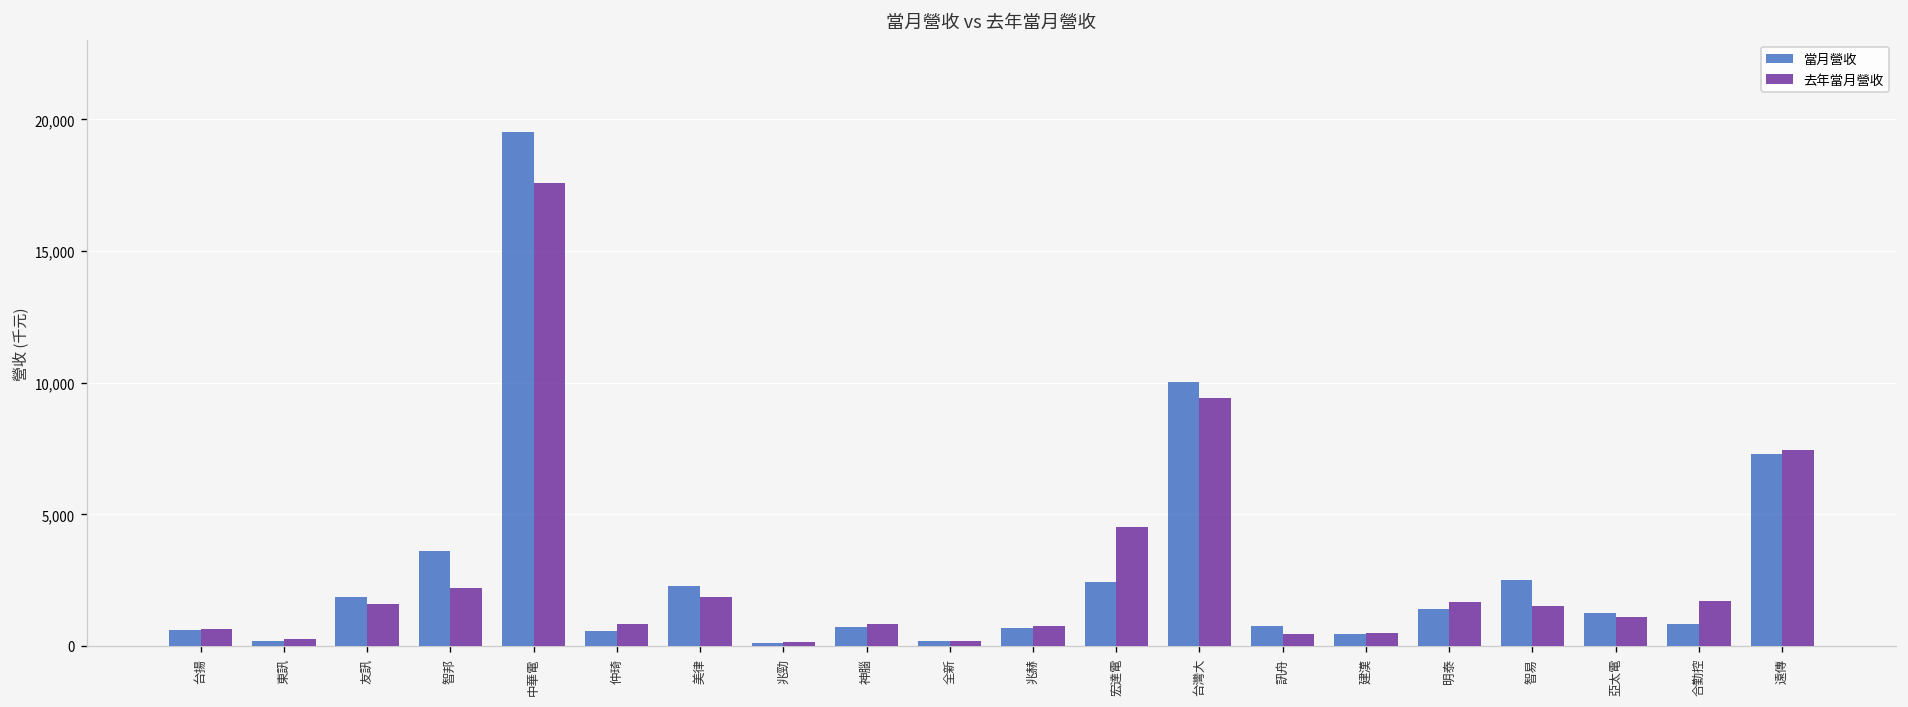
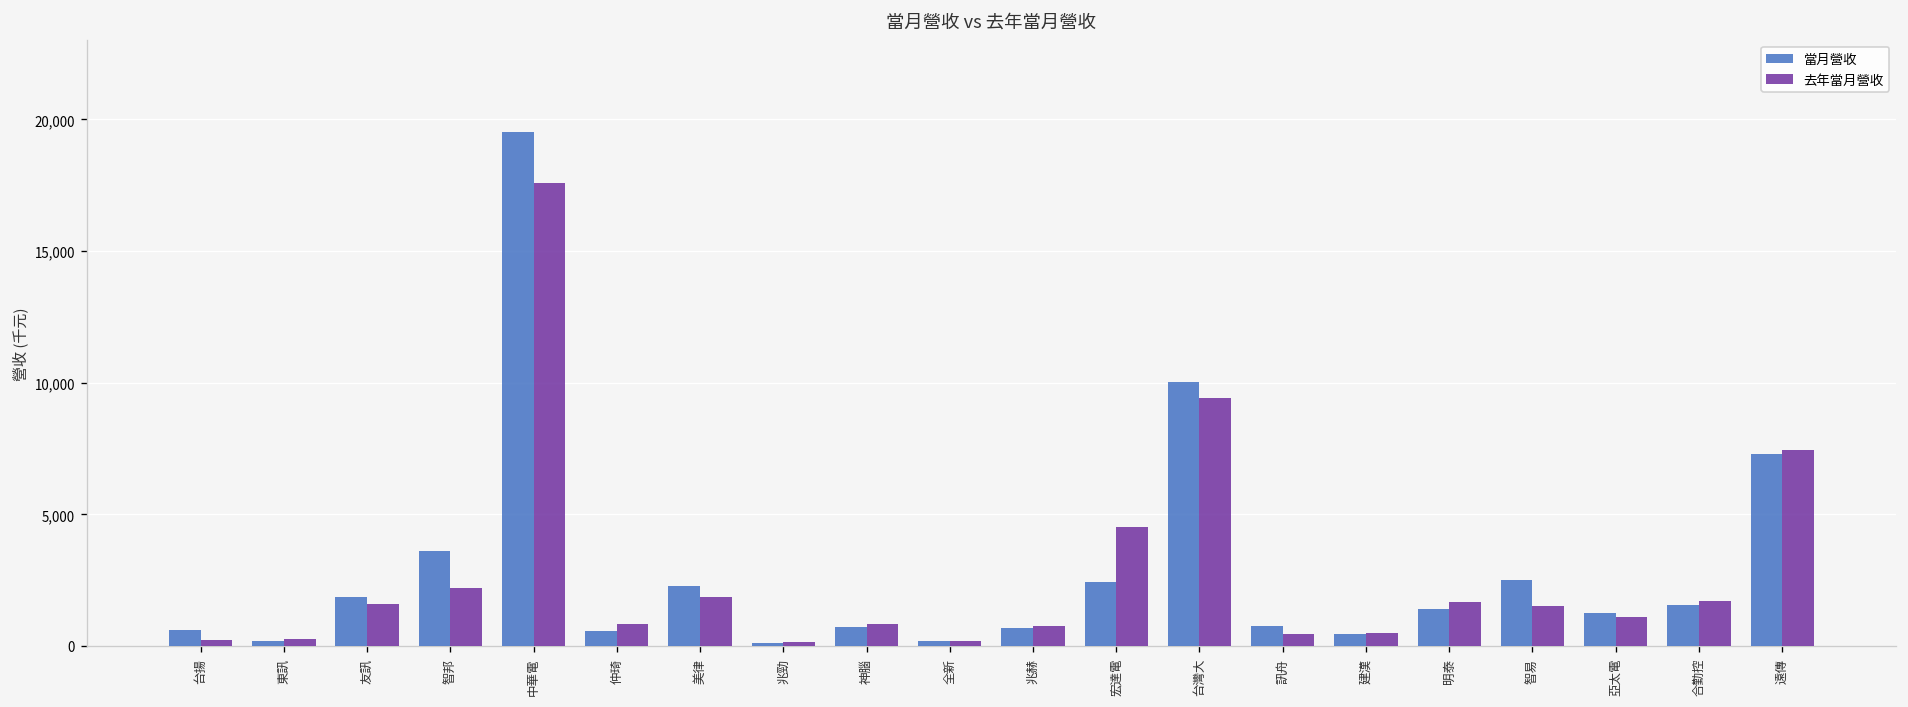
  {
    "當月營收": {
      "台揚": "600",
      "東訊": "200",
      "友訊": "1,800",
      "智邦": "3,600",
      "中華電": "19,500",
      "仲琦": "600",
      "美律": "2,300",
      "神腦": "700",
      "全新": "200",
      "兆赫": "700",
      "宏達電": "2,400",
      "台灣大": "10,000",
      "訊舟": "800",
      "建漢": "500",
      "明泰": "1,400",
      "智易": "2,500",
      "亞太電": "1,300",
-     "合勤控": "800",
+     "合勤控": "1,500",
      "遠傳": "7,300"
    },
    "去年當月營收": {
-     "台揚": "600",
+     "台揚": "200",
      "東訊": "300",
      "友訊": "1,600",
      "智邦": "2,200",
      "中華電": "17,600",
      "仲琦": "800",
      "美律": "1,900",
      "兆勁": "100",
      "神腦": "800",
      "全新": "200",
      "兆赫": "700",
      "宏達電": "4,500",
      "台灣大": "9,400",
      "訊舟": "500",
      "建漢": "500",
      "明泰": "1,700",
      "智易": "1,500",
      "亞太電": "1,100",
      "合勤控": "1,700",
      "遠傳": "7,400"
    }
  }
